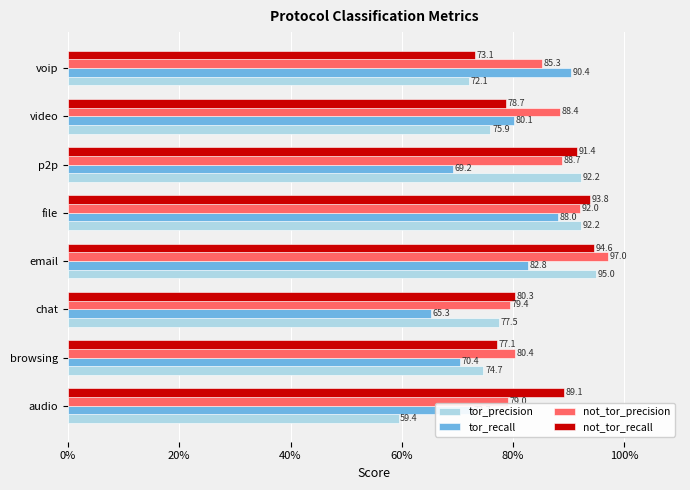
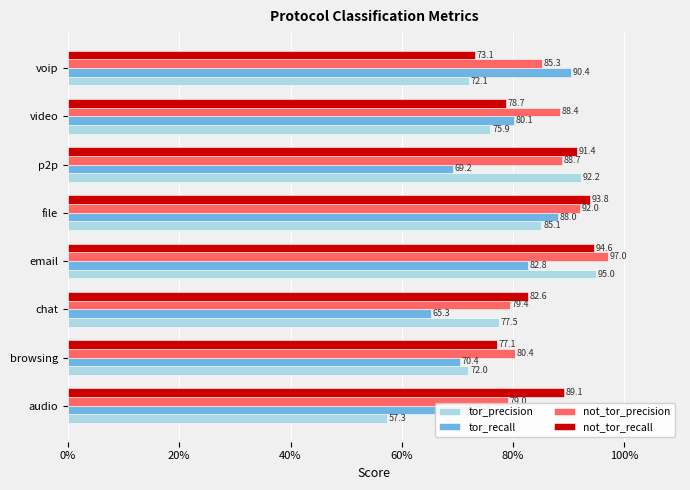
  {
    "tor_precision": {
-     "file": 92.2,
-     "browsing": 74.7,
-     "audio": 59.4
+     "file": 85.1,
+     "browsing": 72.0,
+     "audio": 57.3
    },
    "not_tor_recall": {
-     "chat": 80.3
+     "chat": 82.6
    }
  }
